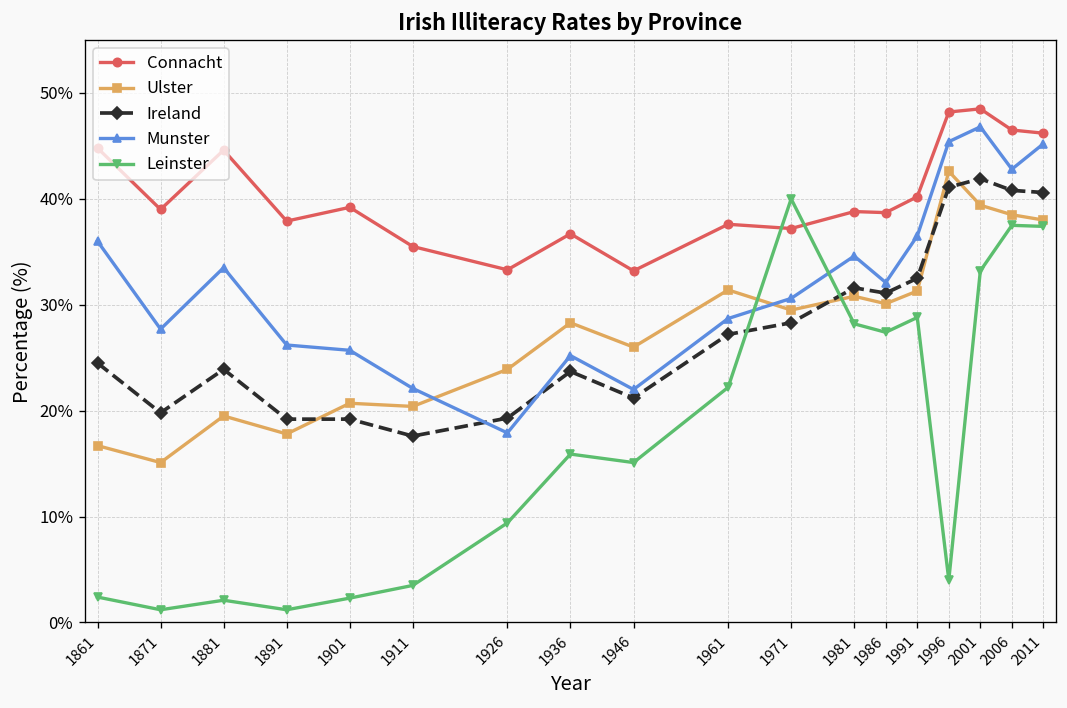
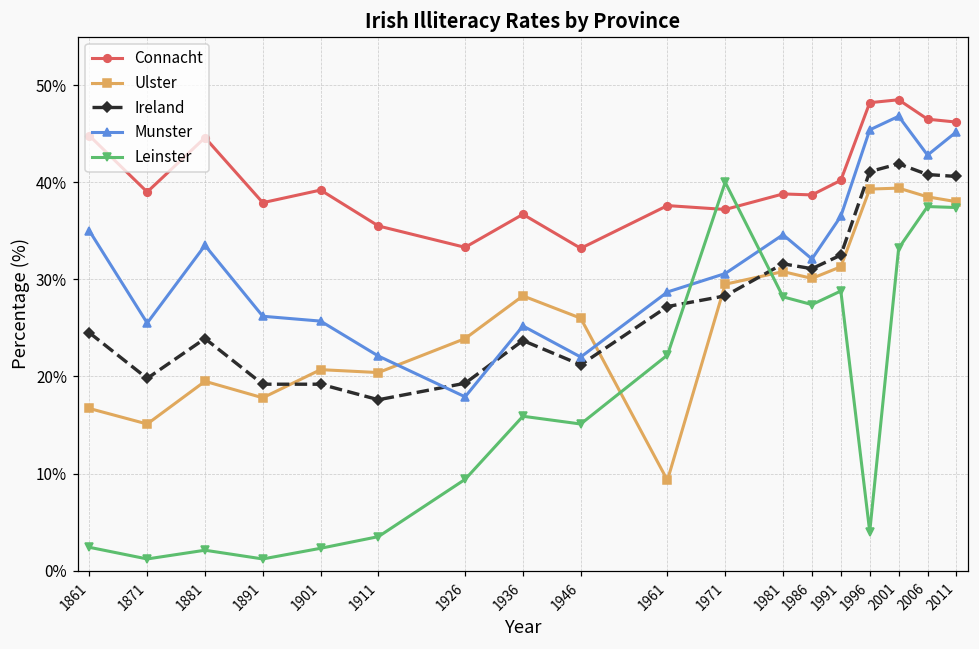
  {
    "Connacht": {
      "1871": "39%",
      "1891": "38%",
      "1901": "39%",
      "1911": "36%",
      "1926": "33%",
      "1936": "37%",
      "1946": "33%",
      "1961": "38%",
      "1971": "37%",
      "1981": "39%",
      "1986": "39%",
      "1991": "40%",
      "1996": "48%",
      "2001": "49%",
      "2006": "47%",
      "2011": "46%"
    },
    "Ulster": {
      "1861": "17%",
      "1871": "15%",
      "1881": "20%",
      "1891": "18%",
      "1901": "21%",
      "1911": "20%",
      "1926": "24%",
      "1936": "28%",
      "1946": "26%",
-     "1961": "31%",
+     "1961": "9%",
      "1971": "30%",
      "1981": "31%",
      "1986": "30%",
      "1991": "31%",
-     "1996": "43%",
+     "1996": "39%",
      "2001": "39%",
      "2006": "39%",
      "2011": "38%"
    },
    "Ireland": {
      "1861": "25%",
      "1871": "20%",
      "1881": "24%",
      "1891": "19%",
      "1901": "19%",
      "1911": "18%",
      "1926": "19%",
      "1936": "24%",
      "1946": "21%",
      "1961": "27%",
      "1971": "28%",
      "1981": "32%",
      "1986": "31%",
      "1991": "33%",
      "1996": "41%",
      "2001": "42%",
      "2006": "41%",
      "2011": "41%"
    },
    "Munster": {
-     "1861": "36%",
-     "1871": "28%",
+     "1861": "35%",
+     "1871": "26%",
      "1881": "34%",
      "1891": "26%",
      "1901": "26%",
      "1911": "22%",
      "1926": "18%",
      "1936": "25%",
      "1946": "22%",
      "1961": "29%",
      "1971": "31%",
      "1981": "35%",
      "1986": "32%",
      "1991": "37%",
      "1996": "45%",
      "2001": "47%",
      "2006": "43%",
      "2011": "45%"
    },
    "Leinster": {
      "1861": "2%",
      "1871": "1%",
      "1881": "2%",
      "1891": "1%",
      "1901": "2%",
      "1911": "4%",
      "1926": "9%",
      "1936": "16%",
      "1946": "15%",
      "1961": "22%",
      "1971": "40%",
      "1981": "28%",
      "1986": "27%",
      "1991": "29%",
      "1996": "4%",
      "2001": "33%",
      "2006": "38%",
      "2011": "37%"
    }
  }
